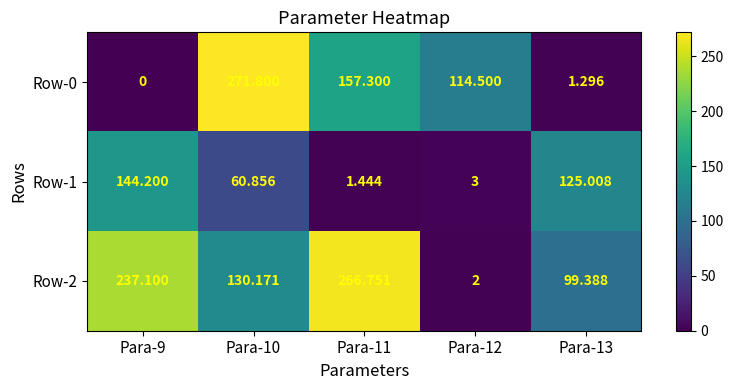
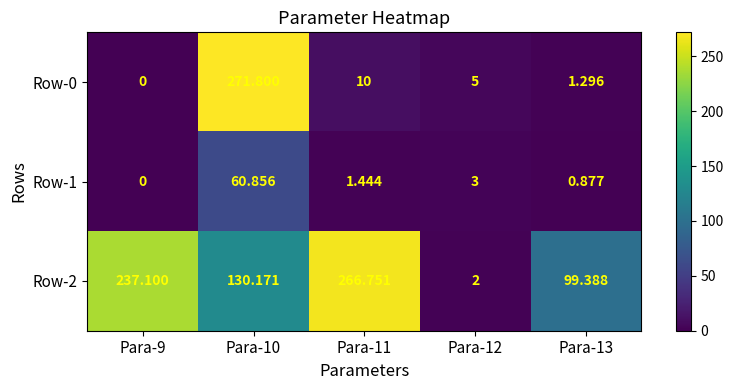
  {
    "Row-0": {
      "Para-9": 0,
-     "Para-11": 157.300,
-     "Para-12": 114.500,
+     "Para-11": 10,
+     "Para-12": 5,
      "Para-13": 1.296
    },
    "Row-1": {
-     "Para-9": 144.200,
+     "Para-9": 0,
      "Para-10": 60.856,
      "Para-11": 1.444,
      "Para-12": 3,
-     "Para-13": 125.008
+     "Para-13": 0.877
    },
    "Row-2": {
      "Para-9": 237.100,
      "Para-10": 130.171,
      "Para-12": 2,
      "Para-13": 99.388
    }
  }
